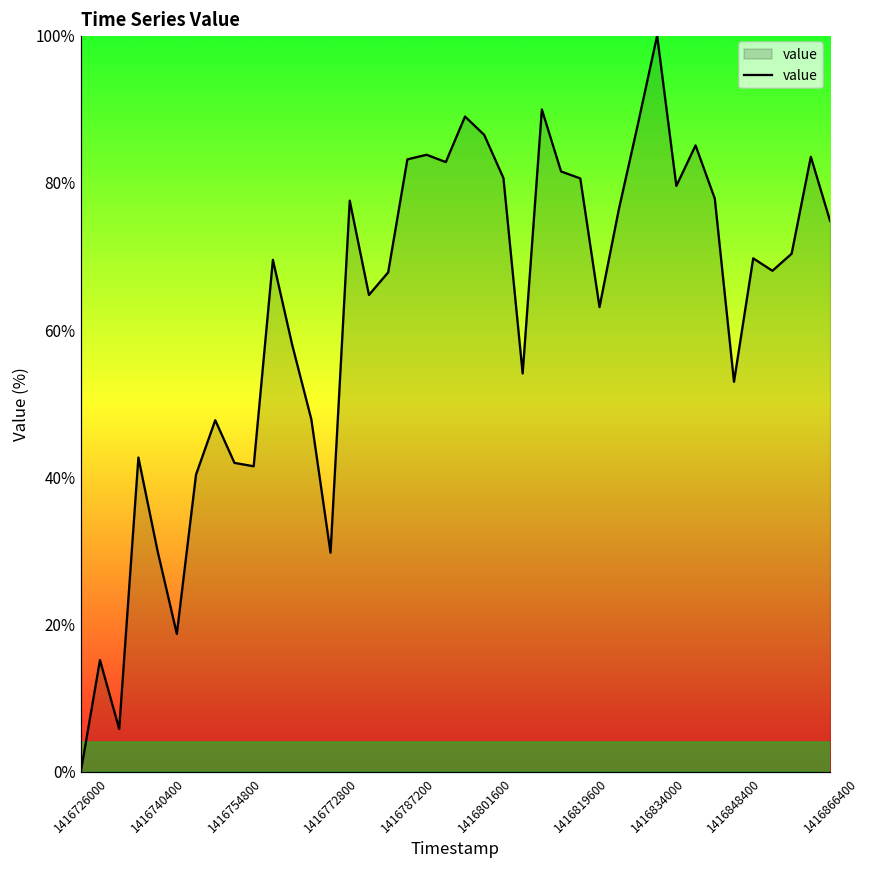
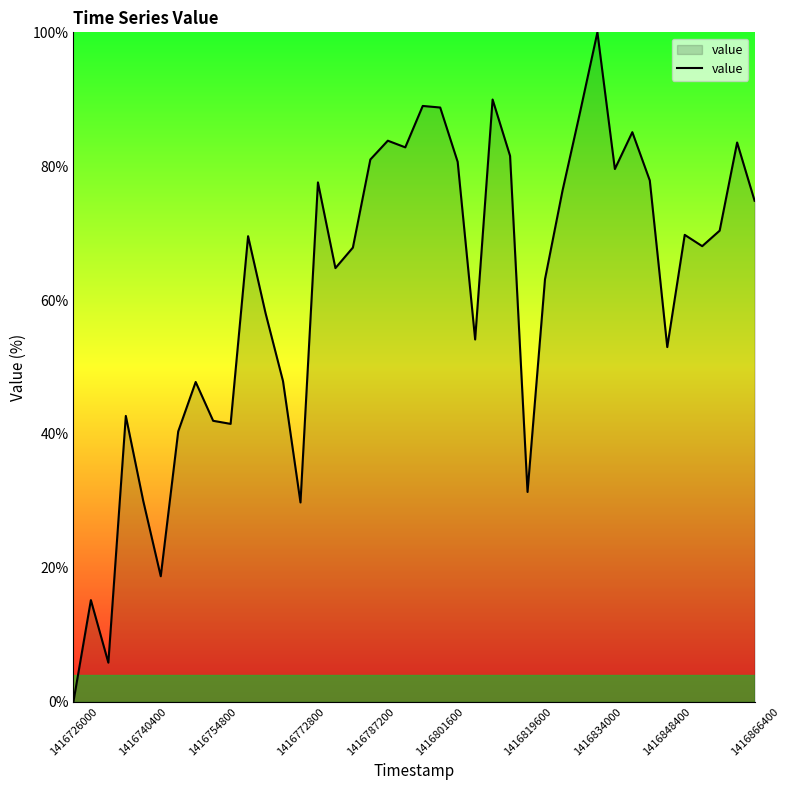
  {
    "1416740400": "30%",
    "1416754800": "42%",
    "1416772800": "30%",
-   "1416787200": "83%",
-   "1416801600": "87%",
-   "1416819600": "81%",
+   "1416787200": "81%",
+   "1416801600": "89%",
+   "1416819600": "31%",
    "1416834000": "100%",
    "1416848400": "53%",
    "1416866400": "75%"
  }
